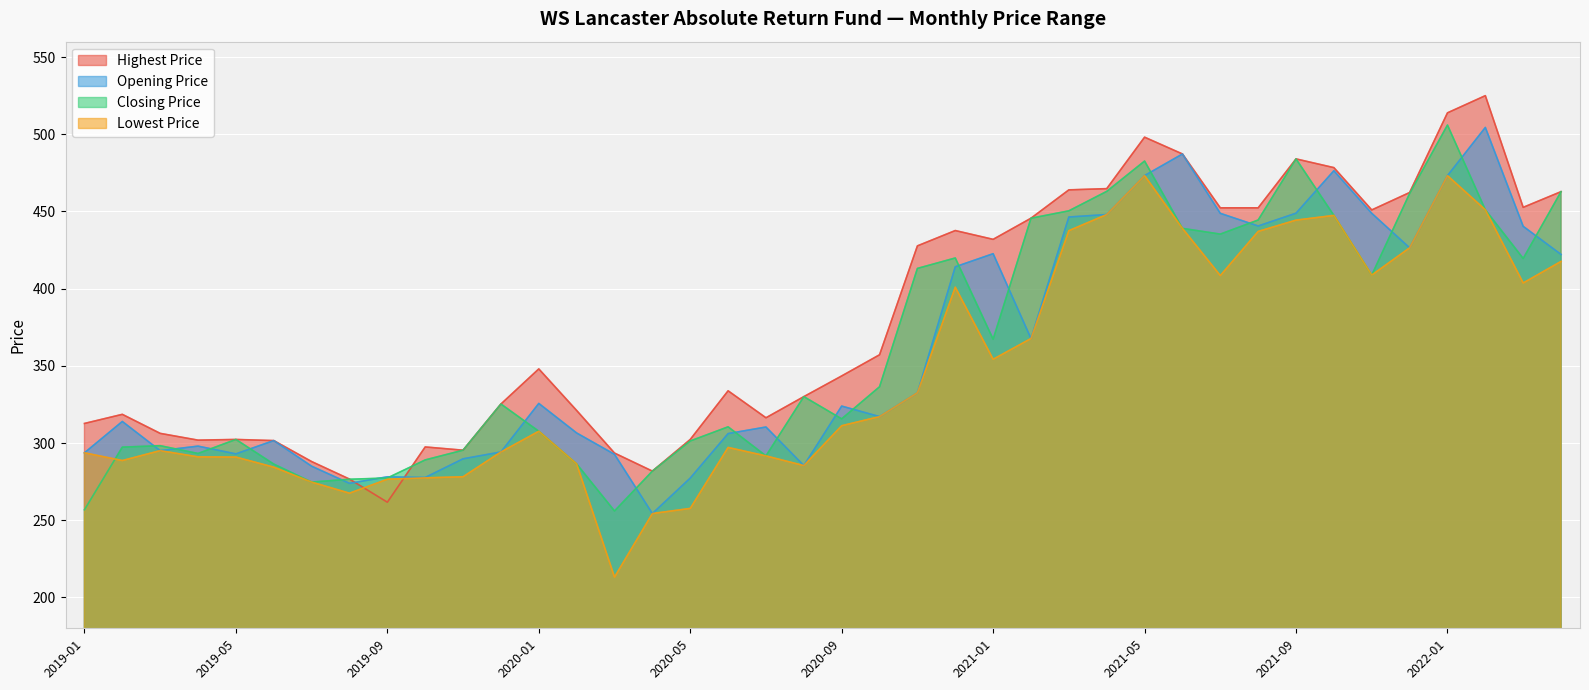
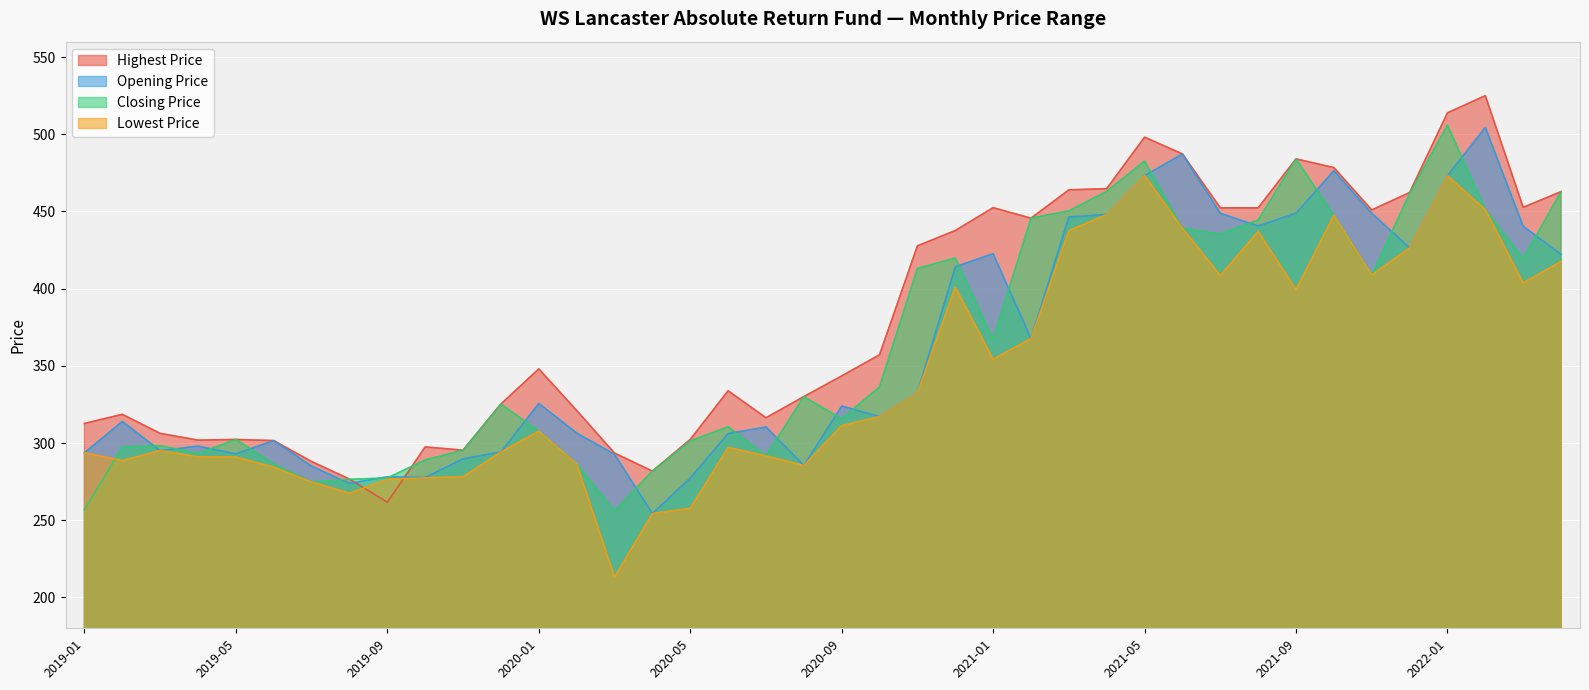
  {
    "Highest Price": {
      "2019-01": 313,
      "2019-09": 262,
      "2020-01": 348,
      "2020-09": 343,
-     "2021-01": 432,
+     "2021-01": 452,
      "2021-05": 498,
      "2022-01": 514
    },
    "Opening Price": {
      "2019-05": 293,
      "2020-01": 326,
      "2020-05": 277,
      "2020-09": 324,
      "2021-01": 423,
      "2021-09": 449
    },
    "Closing Price": {
      "2019-01": 257,
      "2020-09": 316,
      "2021-01": 367,
      "2021-05": 483,
      "2022-01": 506
    },
    "Lowest Price": {
      "2019-05": 291,
      "2020-05": 258,
      "2020-09": 311,
      "2021-01": 354,
-     "2021-09": 444
+     "2021-09": 399
    }
  }
